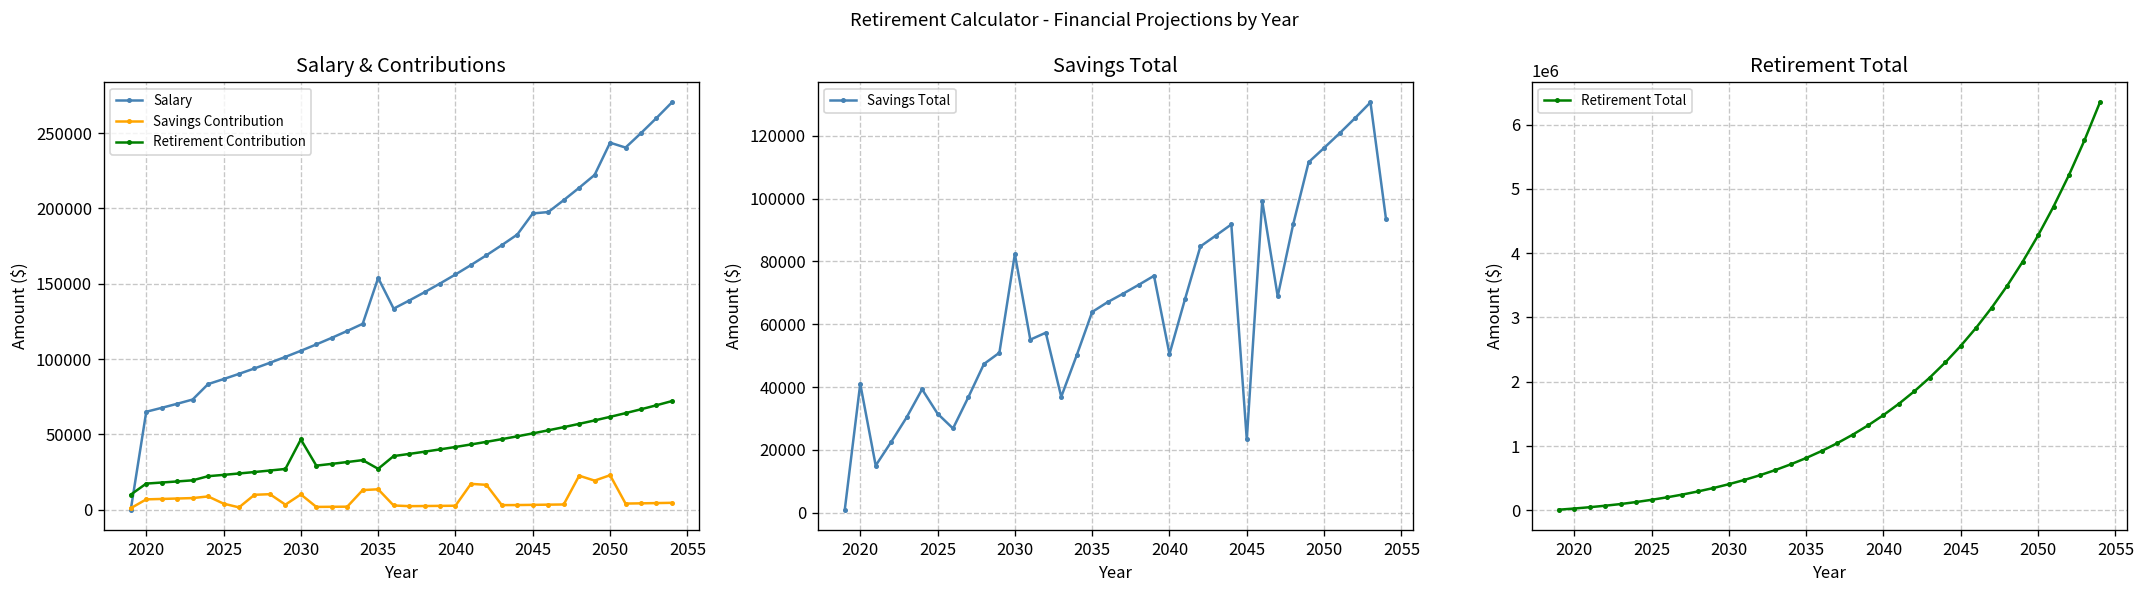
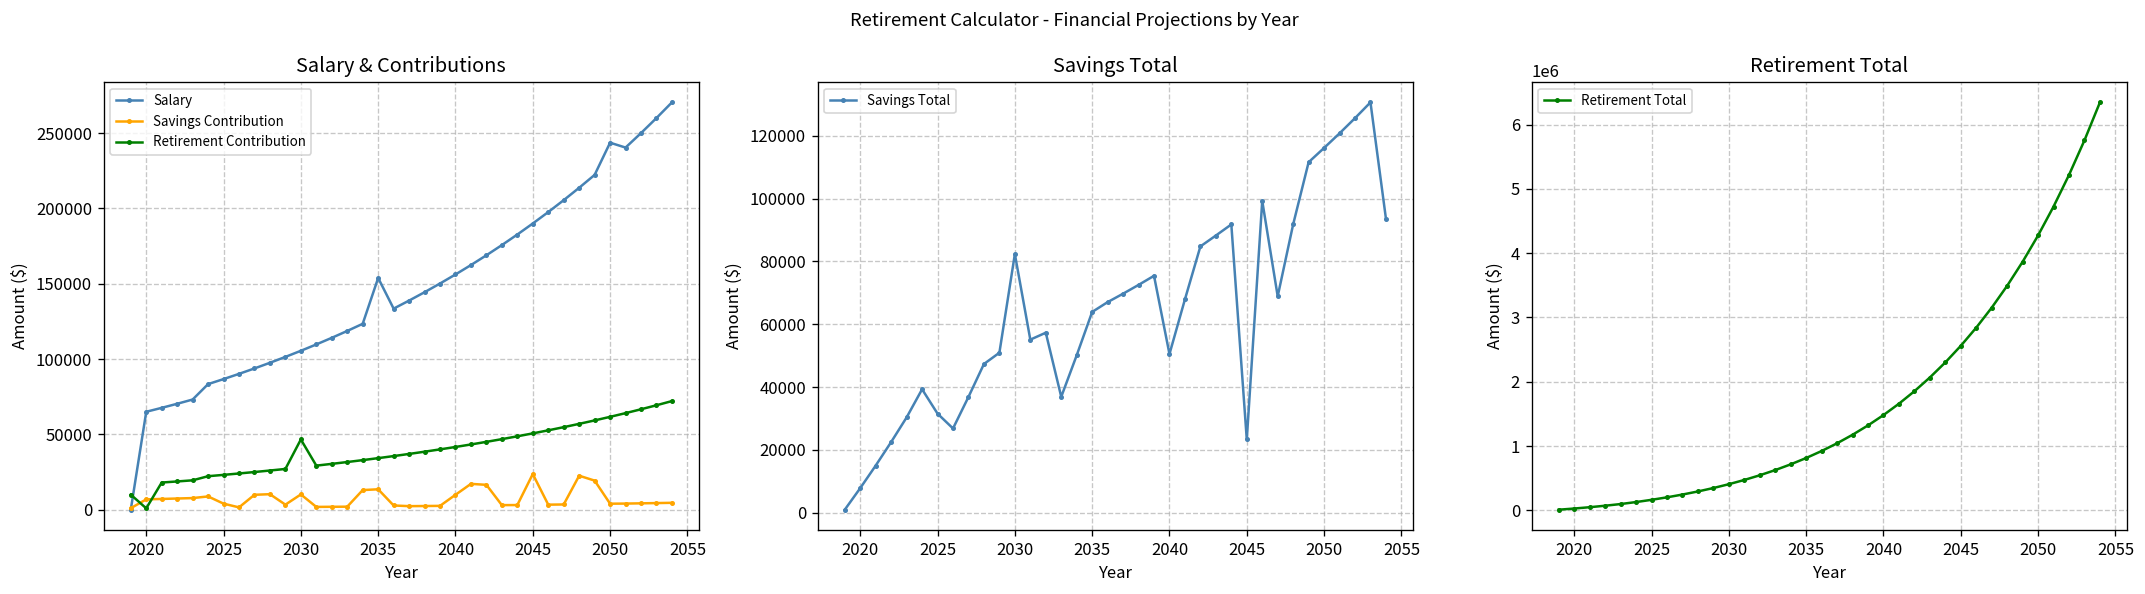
  {
    "Salary & Contributions": {
      "Salary": {
        "2020": 65000,
        "2025": 87000,
        "2030": 105000,
        "2035": 154000,
        "2040": 156000,
-       "2045": 197000,
+       "2045": 190000,
        "2050": 244000
      },
      "Savings Contribution": {
        "2020": 7000,
        "2025": 4000,
        "2030": 10000,
        "2035": 14000,
-       "2040": 3000,
-       "2045": 3000,
-       "2050": 23000
+       "2040": 10000,
+       "2045": 24000,
+       "2050": 4000
      },
      "Retirement Contribution": {
-       "2020": 17000,
+       "2020": 1000,
        "2025": 23000,
        "2030": 47000,
-       "2035": 27000,
+       "2035": 34000,
        "2040": 42000,
        "2045": 51000,
        "2050": 62000
      }
    },
    "Savings Total": {
-     "2020": 41000,
+     "2020": 8000,
      "2025": 32000,
      "2030": 82000,
      "2035": 64000,
      "2040": 51000,
      "2045": 23000,
      "2050": 116000
    },
    "Retirement Total": {
      "2020": 0,
      "2025": 200000,
      "2030": 400000,
      "2035": 800000,
      "2040": 1500000,
      "2045": 2600000,
      "2050": 4300000
    }
  }
